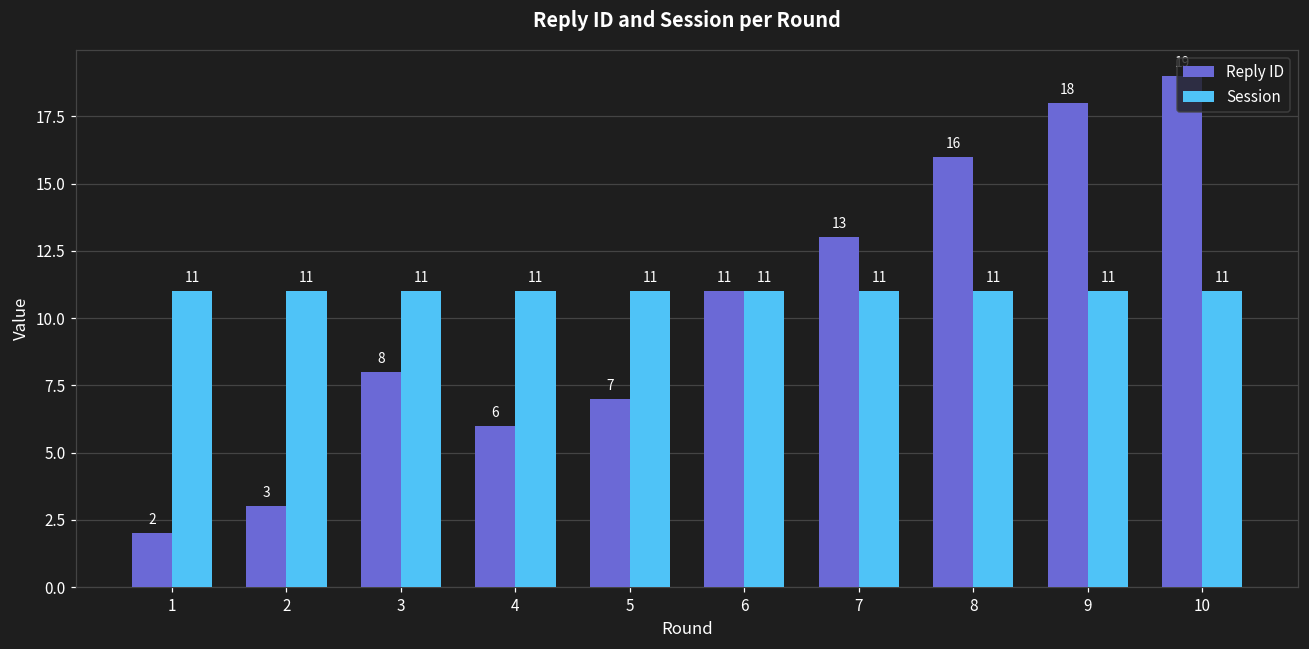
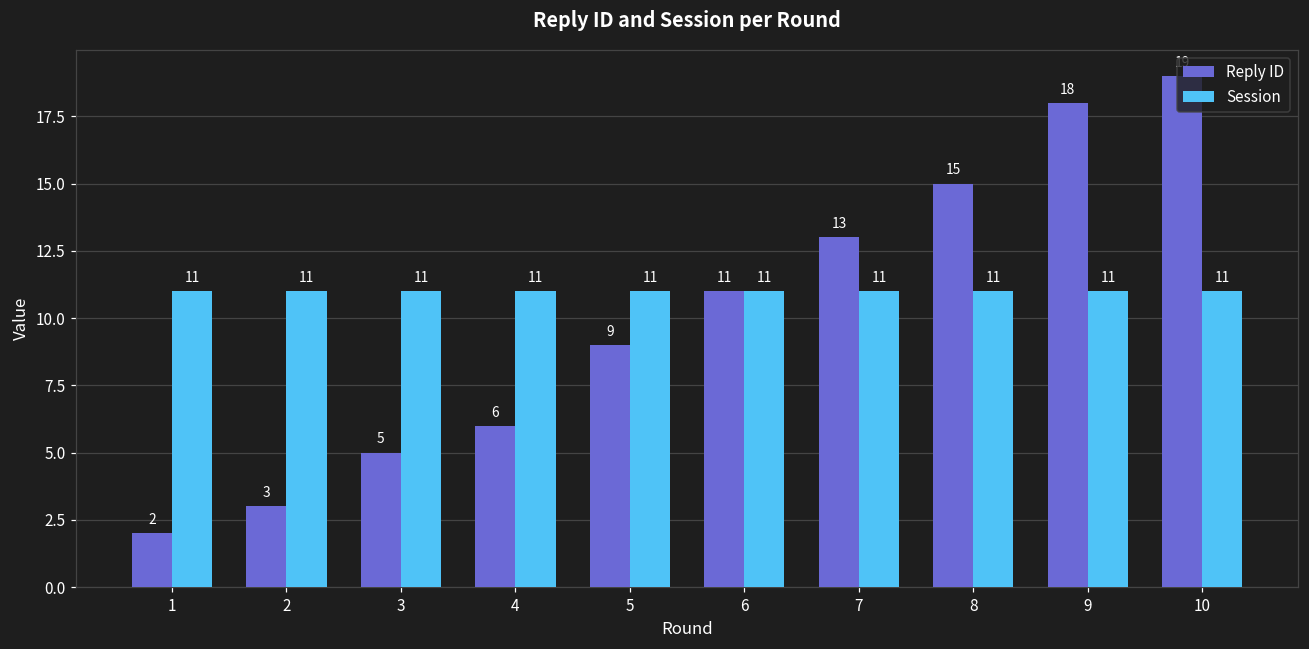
  {
    "Reply ID": {
      "1": 2,
      "2": 3,
-     "3": 8,
+     "3": 5,
      "4": 6,
-     "5": 7,
+     "5": 9,
      "6": 11,
      "7": 13,
-     "8": 16,
+     "8": 15,
      "9": 18
    },
    "Session": {
      "1": 11,
      "2": 11,
      "3": 11,
      "4": 11,
      "5": 11,
      "6": 11,
      "7": 11,
      "8": 11,
      "9": 11,
      "10": 11
    }
  }
